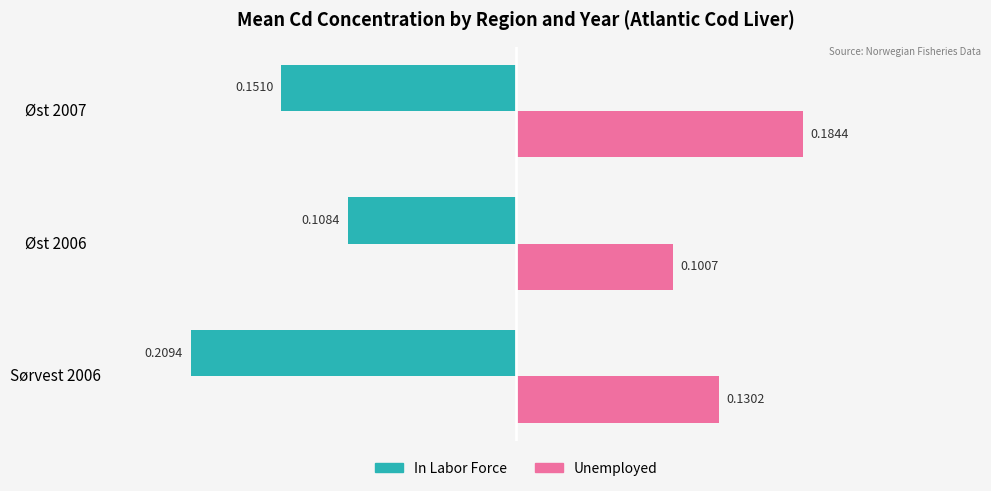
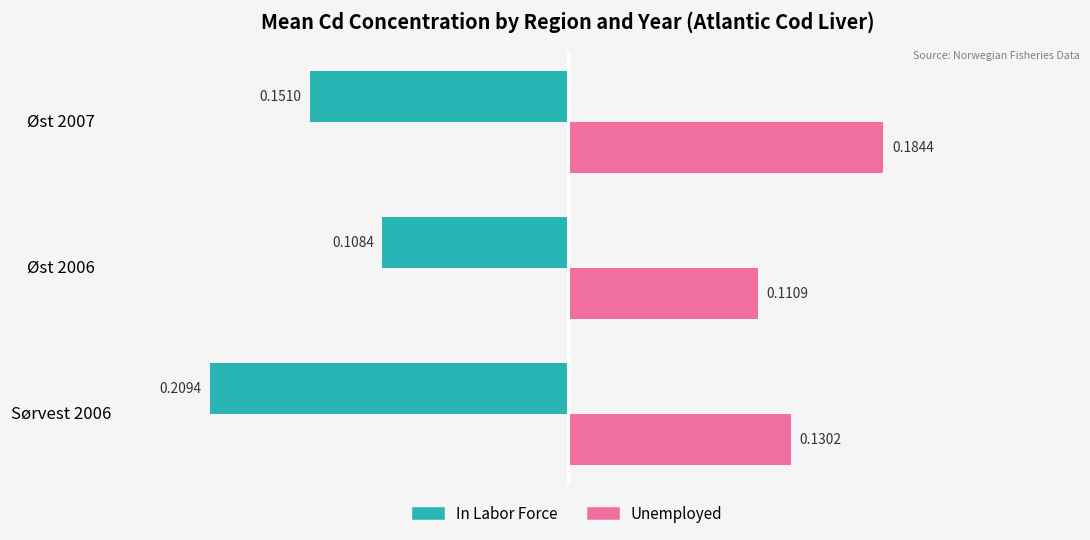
  {
    "Unemployed": {
      "Øst 2007": 0.1844,
-     "Øst 2006": 0.1007,
+     "Øst 2006": 0.1109,
      "Sørvest 2006": 0.1302
    }
  }
